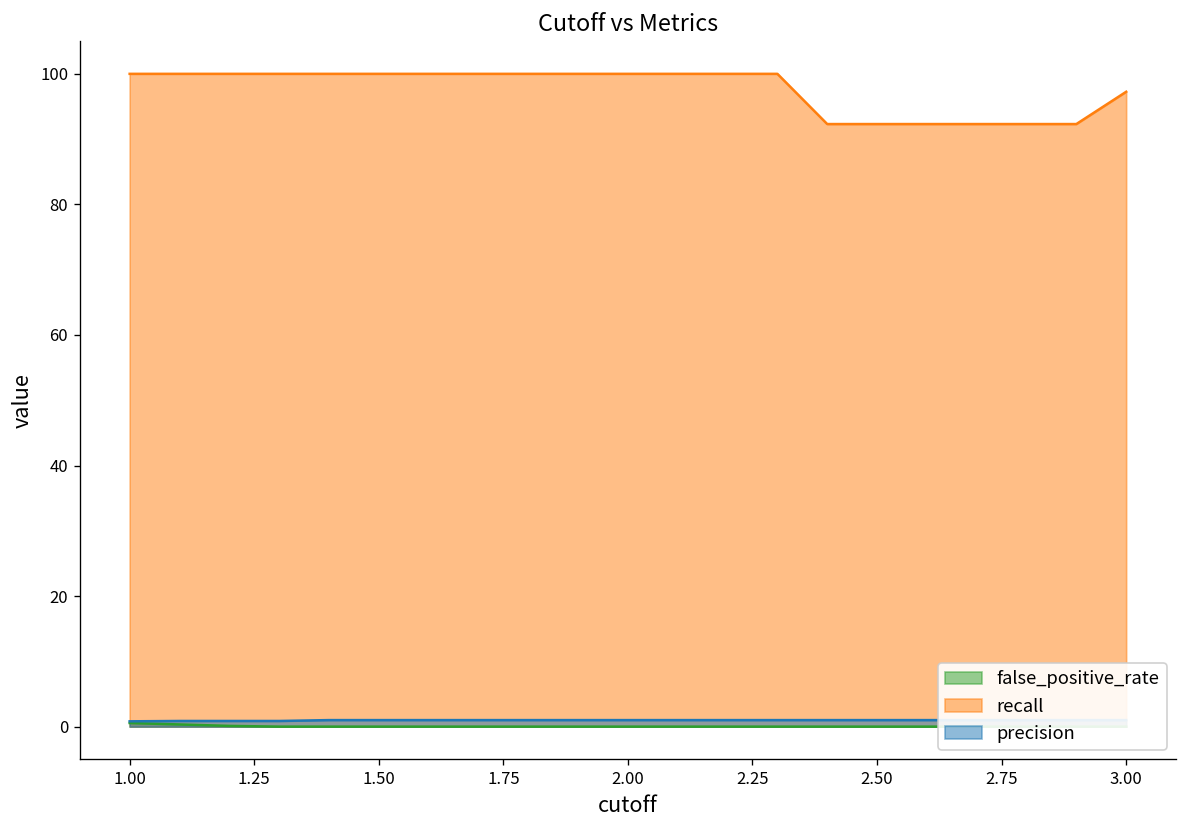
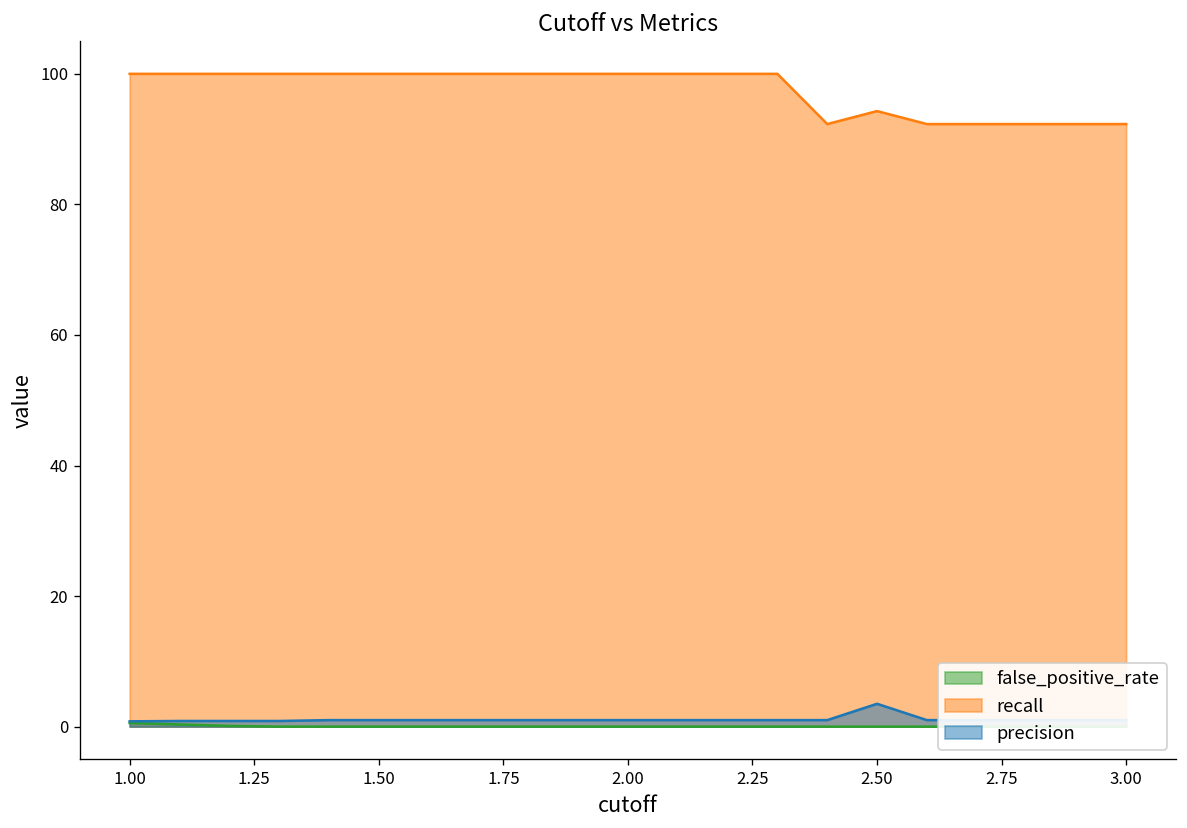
  {
    "false_positive_rate": {
      "1.50": 0,
      "2.00": 0,
      "2.50": 0
    },
    "recall": {
      "1.00": 100,
      "1.50": 100,
      "2.00": 100,
-     "2.50": 92,
-     "3.00": 97
+     "2.50": 94,
+     "3.00": 92
    },
    "precision": {
      "1.50": 1,
      "2.00": 1,
-     "2.50": 1
+     "2.50": 4
    }
  }
